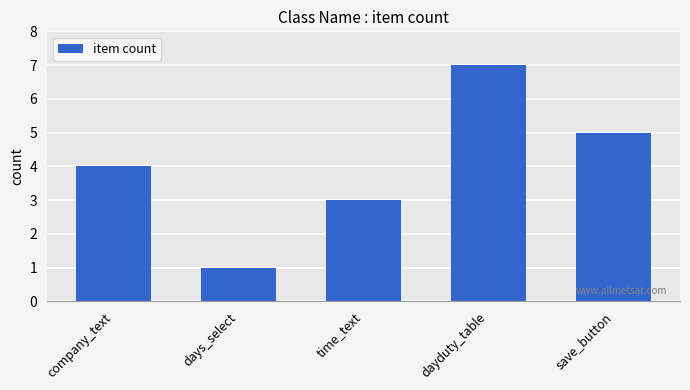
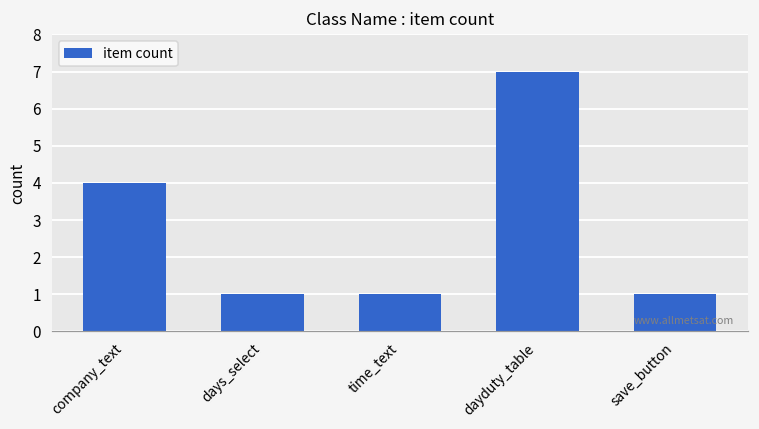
  {
    "company_text": 4,
    "days_select": 1,
-   "time_text": 3,
+   "time_text": 1,
    "dayduty_table": 7,
-   "save_button": 5
+   "save_button": 1
  }
